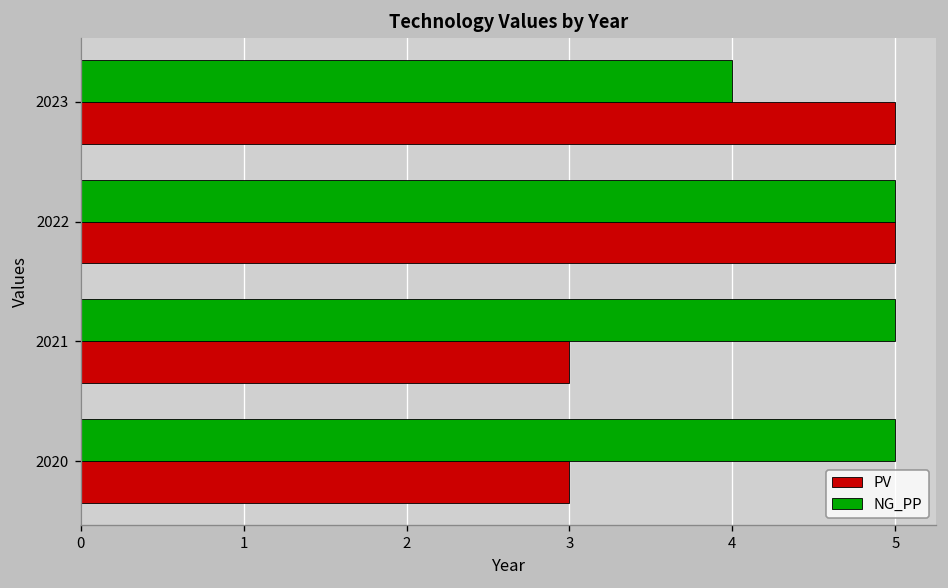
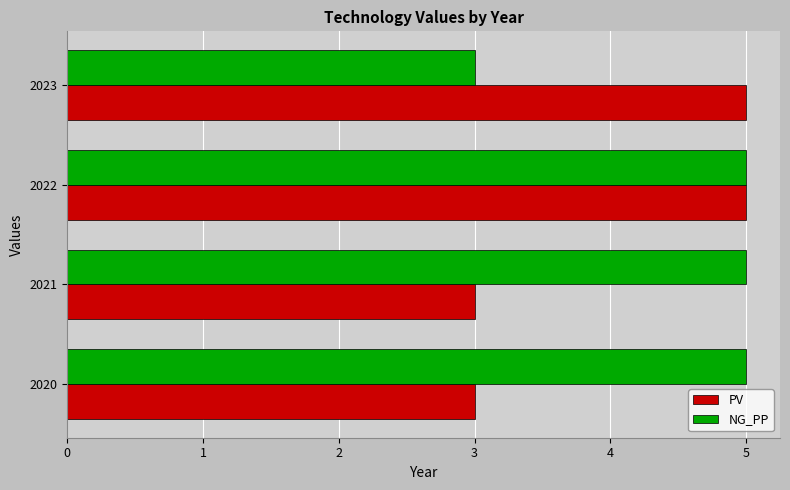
  {
    "PV": {
      "2023": 5,
      "2022": 5,
      "2021": 3,
      "2020": 3
    },
    "NG_PP": {
-     "2023": 4,
+     "2023": 3,
      "2022": 5,
      "2021": 5,
      "2020": 5
    }
  }
